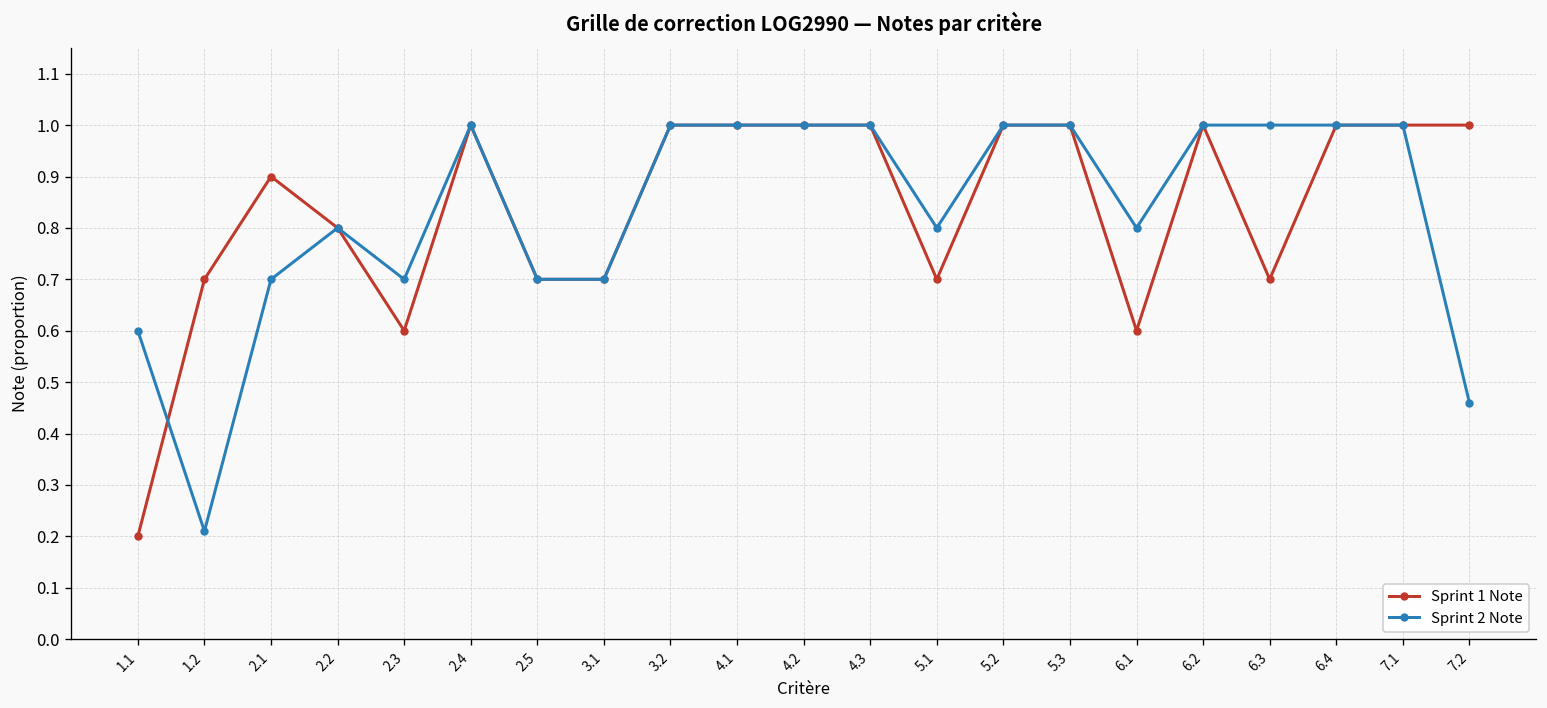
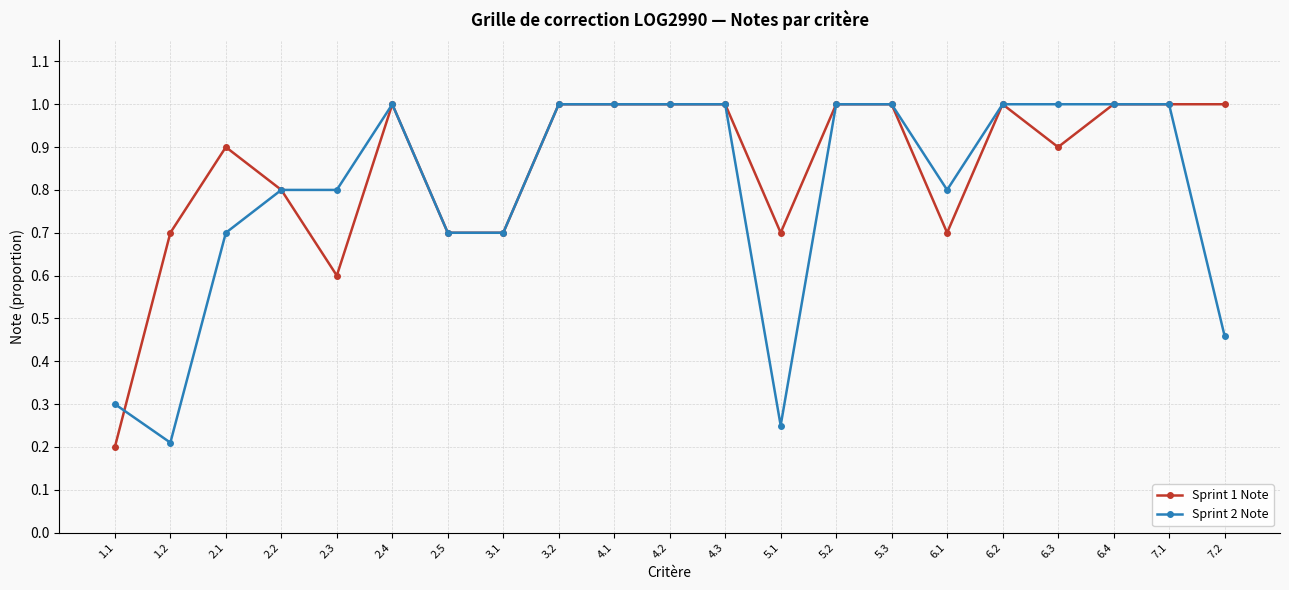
  {
    "Sprint 1 Note": {
      "1.1": 0.2,
      "1.2": 0.7,
      "2.1": 0.9,
      "2.3": 0.6,
      "5.1": 0.7,
-     "6.1": 0.6,
-     "6.3": 0.7,
+     "6.1": 0.7,
+     "6.3": 0.9,
      "7.2": 1.0
    },
    "Sprint 2 Note": {
-     "1.1": 0.6,
+     "1.1": 0.3,
      "1.2": 0.21,
      "2.1": 0.70,
-     "2.3": 0.7,
-     "5.1": 0.80,
+     "2.3": 0.8,
+     "5.1": 0.25,
      "6.1": 0.80,
      "6.3": 1.00,
      "7.2": 0.46
    }
  }
